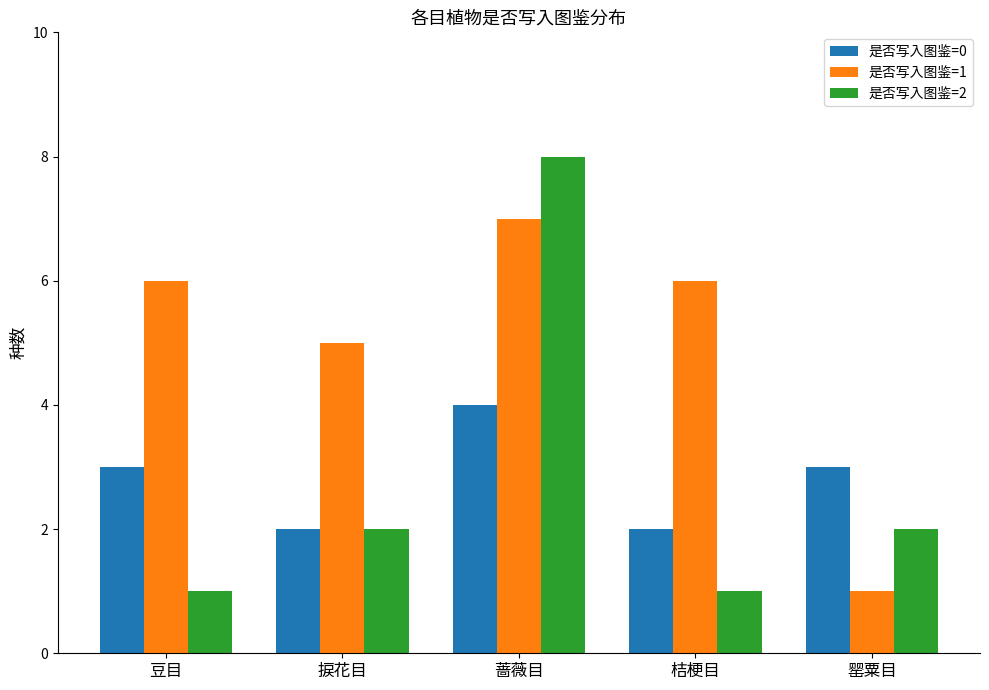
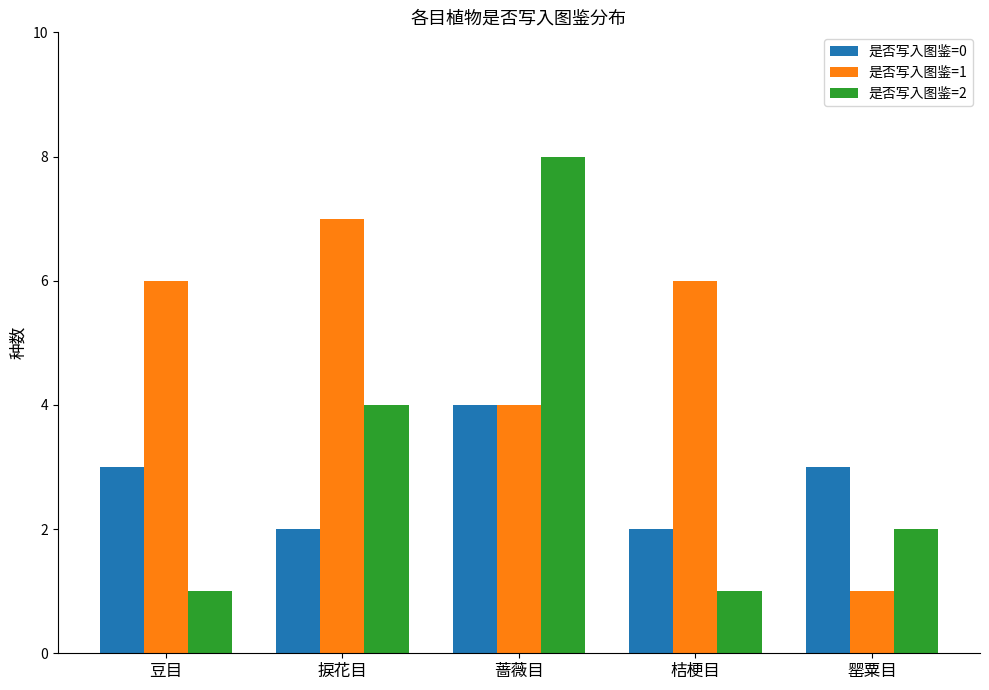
  {
    "是否写入图鉴=0": {
      "豆目": 3,
      "捩花目": 2,
      "蔷薇目": 4,
      "桔梗目": 2,
      "罂粟目": 3
    },
    "是否写入图鉴=1": {
      "豆目": 6,
-     "捩花目": 5,
-     "蔷薇目": 7,
+     "捩花目": 7,
+     "蔷薇目": 4,
      "桔梗目": 6,
      "罂粟目": 1
    },
    "是否写入图鉴=2": {
      "豆目": 1,
-     "捩花目": 2,
+     "捩花目": 4,
      "蔷薇目": 8,
      "桔梗目": 1,
      "罂粟目": 2
    }
  }
